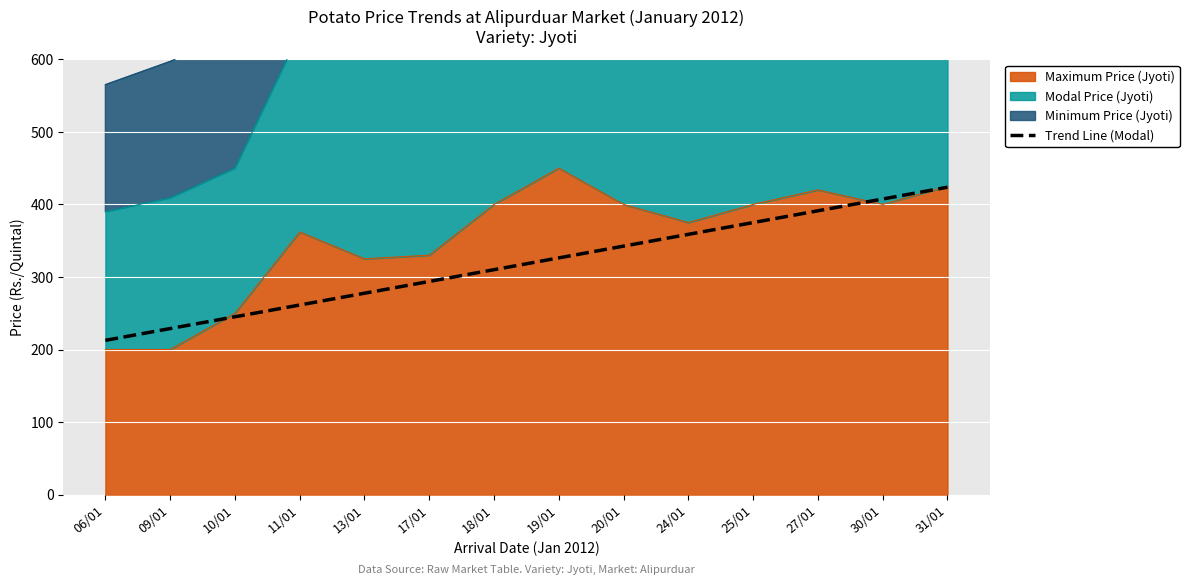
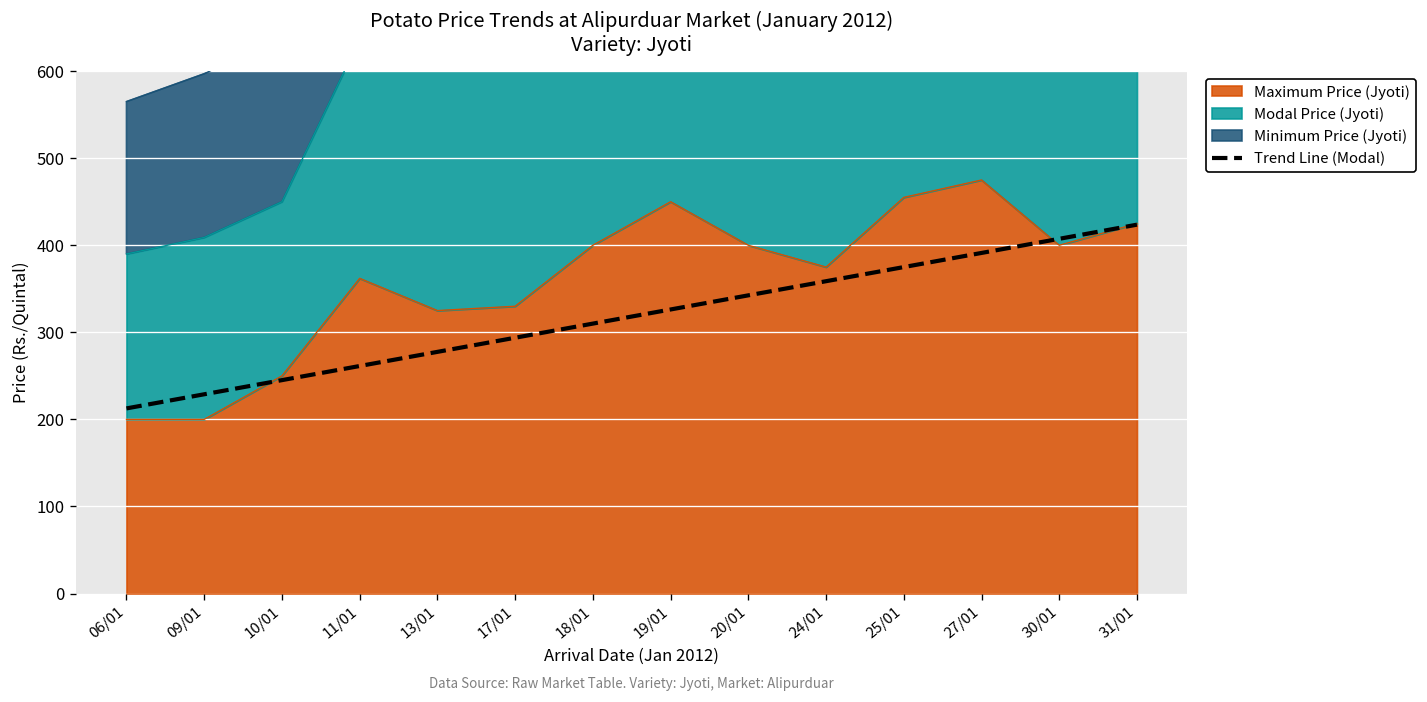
  {
    "Maximum Price (Jyoti)": {
      "06/01": 200,
      "09/01": 200,
      "10/01": 250,
      "11/01": 360,
      "13/01": 330,
      "17/01": 330,
      "18/01": 400,
      "19/01": 450,
      "20/01": 400,
      "24/01": 380,
-     "25/01": 400,
-     "27/01": 420,
+     "25/01": 460,
+     "27/01": 480,
      "30/01": 400
    },
    "Modal Price (Jyoti)": {
      "06/01": 190,
      "09/01": 210,
      "10/01": 200
    },
    "Minimum Price (Jyoti)": {
      "06/01": 180,
      "09/01": 190
    },
    "Trend Line (Modal)": {
      "06/01": 210,
      "09/01": 230,
      "10/01": 250,
      "11/01": 260,
      "13/01": 280,
      "17/01": 290,
      "18/01": 310,
      "19/01": 330,
      "20/01": 340,
      "24/01": 360,
      "25/01": 370,
      "27/01": 390,
      "30/01": 410
    }
  }
